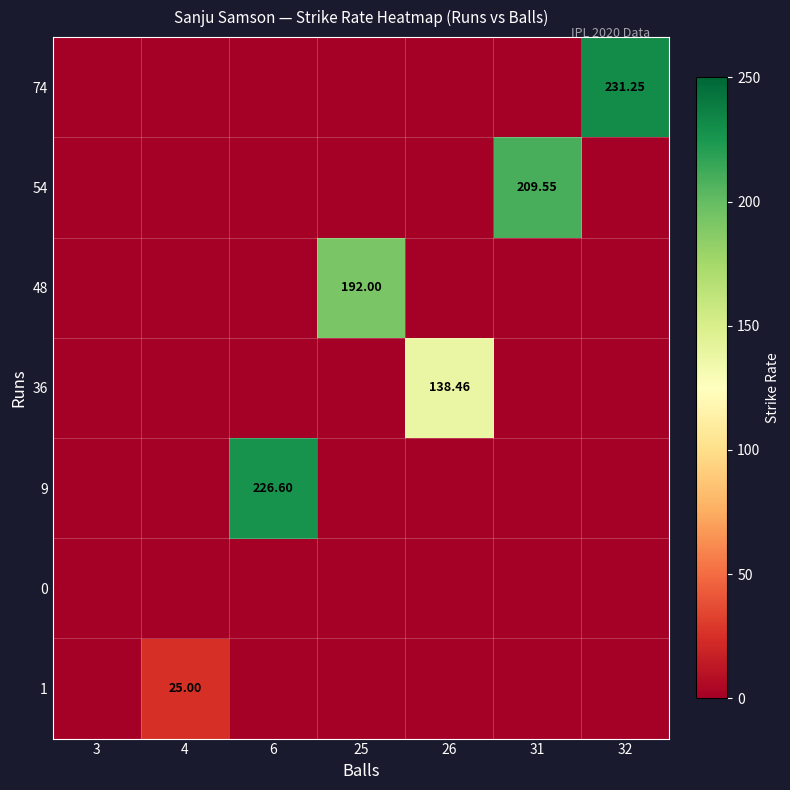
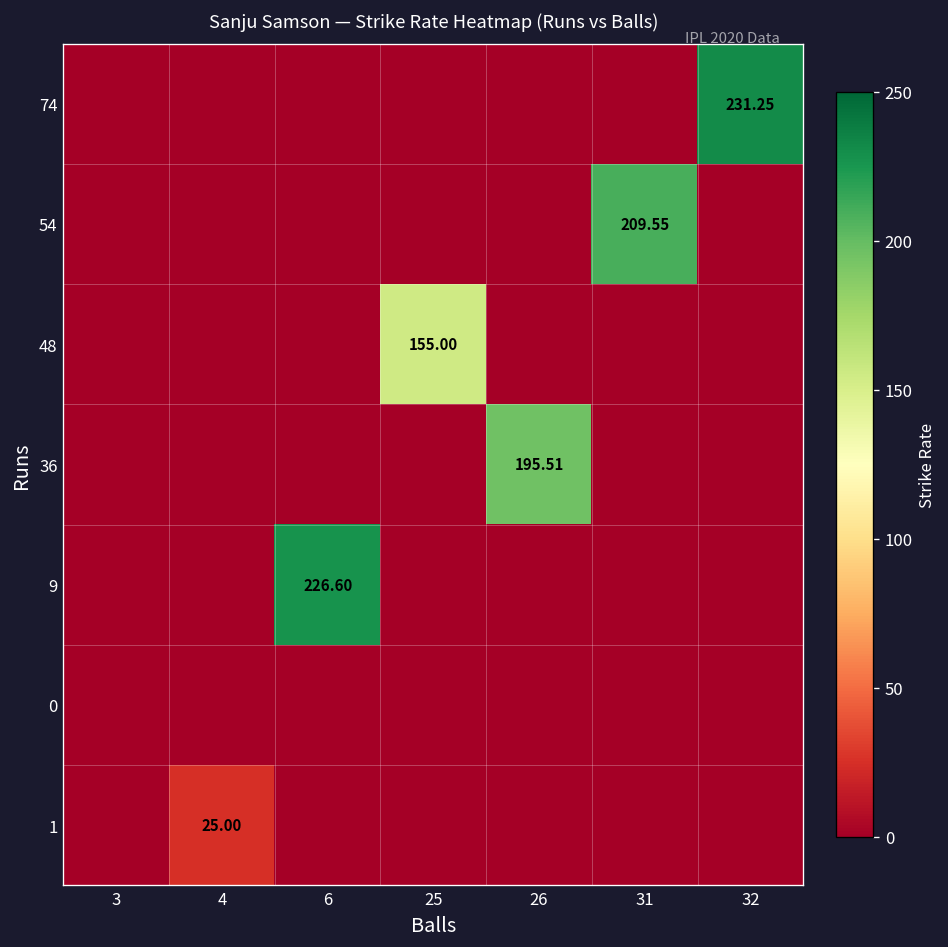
  {
    "74": {
      "32": 231.25
    },
    "54": {
      "31": 209.55
    },
    "48": {
-     "25": 192.00
+     "25": 155.00
    },
    "36": {
-     "26": 138.46
+     "26": 195.51
    },
    "9": {
      "6": 226.60
    },
    "1": {
      "4": 25.00
    }
  }
